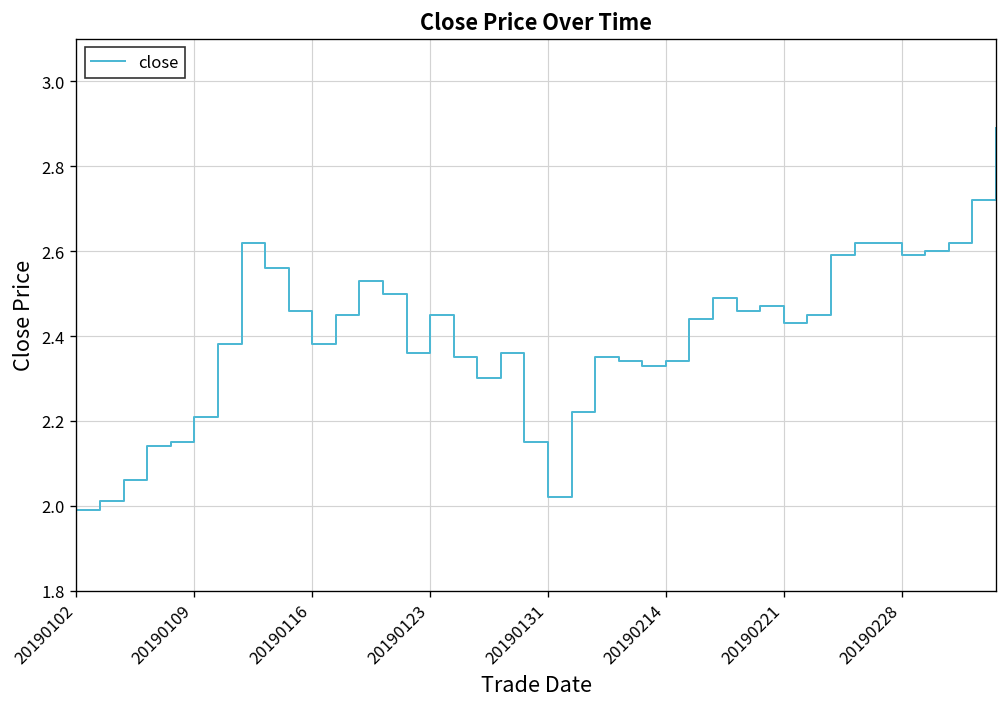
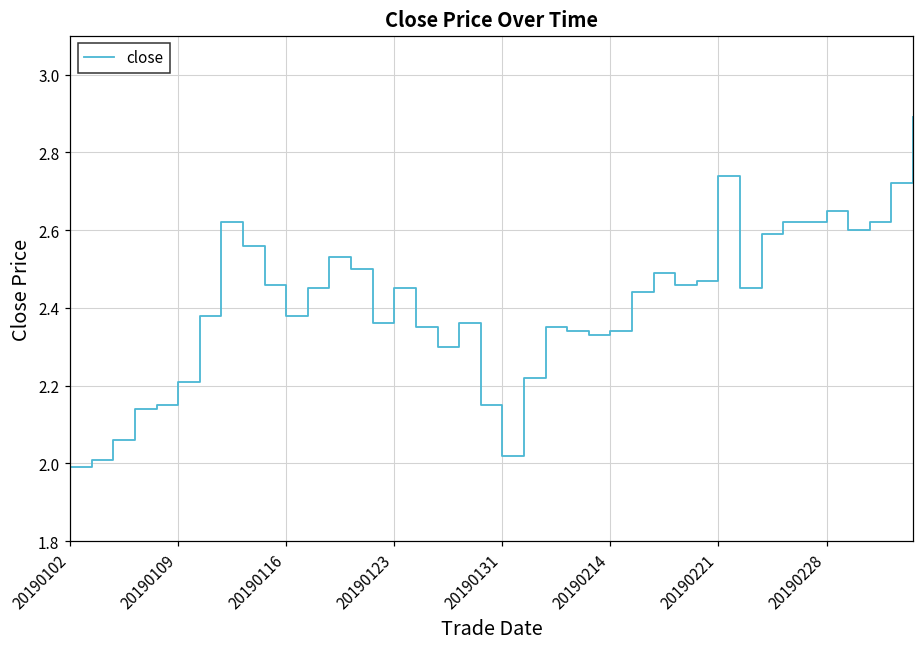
  {
    "20190102": 1.99,
    "20190109": 2.21,
    "20190116": 2.38,
    "20190123": 2.45,
    "20190131": 2.02,
    "20190214": 2.34,
-   "20190221": 2.43,
-   "20190228": 2.59
+   "20190221": 2.74,
+   "20190228": 2.65
  }
